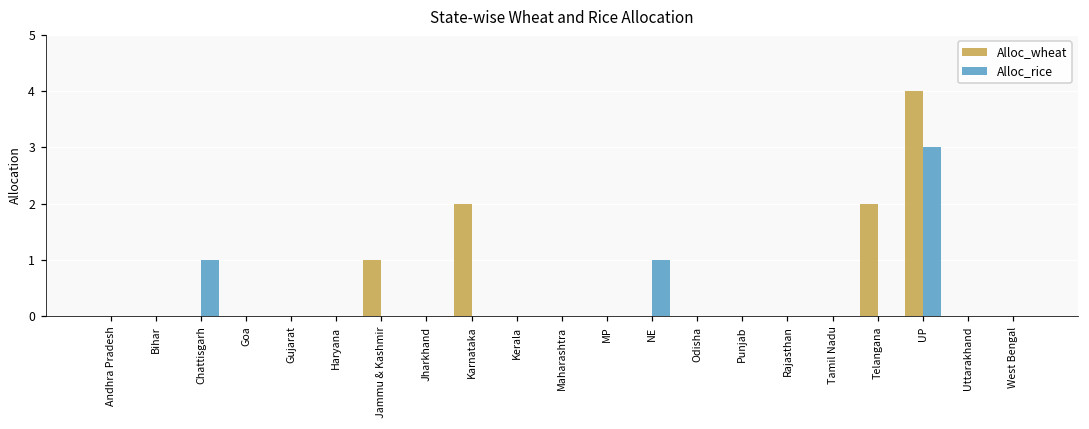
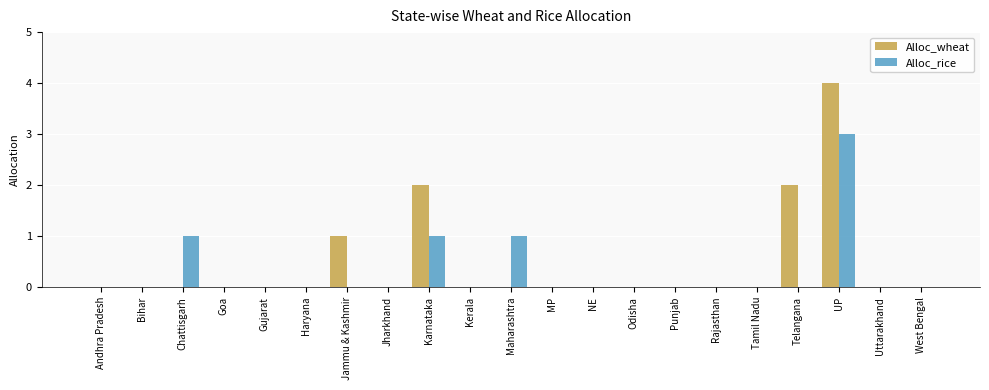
  {
    "Alloc_wheat": {
      "Andhra Pradesh": 0,
      "Bihar": 0,
      "Chattisgarh": 0,
      "Goa": 0,
      "Gujarat": 0,
      "Haryana": 0,
      "Jammu & Kashmir": 1,
      "Jharkhand": 0,
      "Karnataka": 2,
      "Kerala": 0,
      "Maharashtra": 0,
      "MP": 0,
      "NE": 0,
      "Odisha": 0,
      "Punjab": 0,
      "Rajasthan": 0,
      "Tamil Nadu": 0,
      "Telangana": 2,
      "UP": 4,
      "Uttarakhand": 0,
      "West Bengal": 0
    },
    "Alloc_rice": {
      "Andhra Pradesh": 0,
      "Bihar": 0,
      "Chattisgarh": 1,
      "Goa": 0,
      "Gujarat": 0,
      "Haryana": 0,
      "Jammu & Kashmir": 0,
      "Jharkhand": 0,
-     "Karnataka": 0,
+     "Karnataka": 1,
      "Kerala": 0,
-     "Maharashtra": 0,
+     "Maharashtra": 1,
      "MP": 0,
-     "NE": 1,
+     "NE": 0,
      "Odisha": 0,
      "Punjab": 0,
      "Rajasthan": 0,
      "Tamil Nadu": 0,
      "Telangana": 0,
      "UP": 3,
      "Uttarakhand": 0,
      "West Bengal": 0
    }
  }
